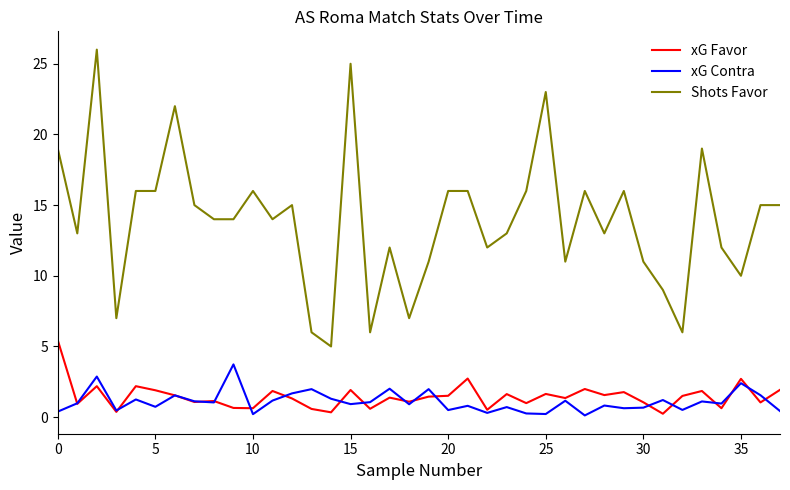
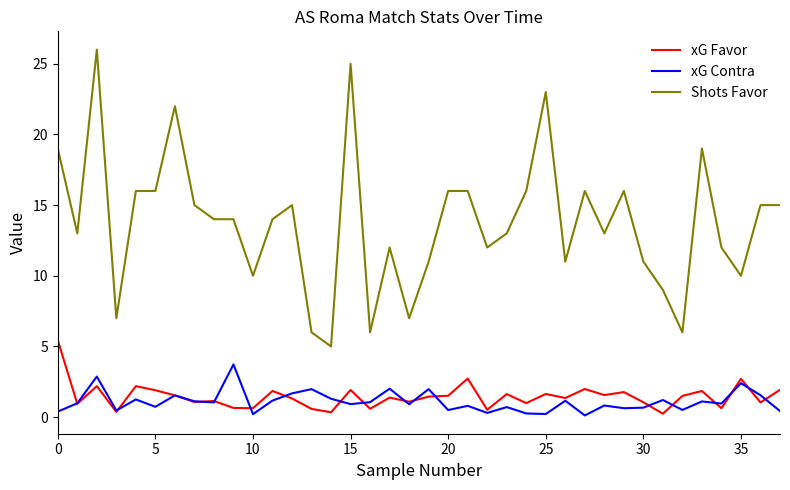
  {
    "xG Favor": {
      "0": 5.4,
      "5": 2,
      "10": 0.6,
      "15": 2,
      "20": 1.5,
      "25": 1.6,
      "30": 1,
      "35": 2.7
    },
    "xG Contra": {
      "0": 0.4,
      "5": 0.7,
      "10": 0.2,
      "15": 1,
      "20": 0.5,
      "25": 0.2,
      "30": 0.7,
      "35": 2.4
    },
    "Shots Favor": {
      "0": 19,
      "5": 16,
-     "10": 16,
+     "10": 10,
      "15": 25,
      "20": 16,
      "25": 23,
      "30": 11,
      "35": 10
    }
  }
